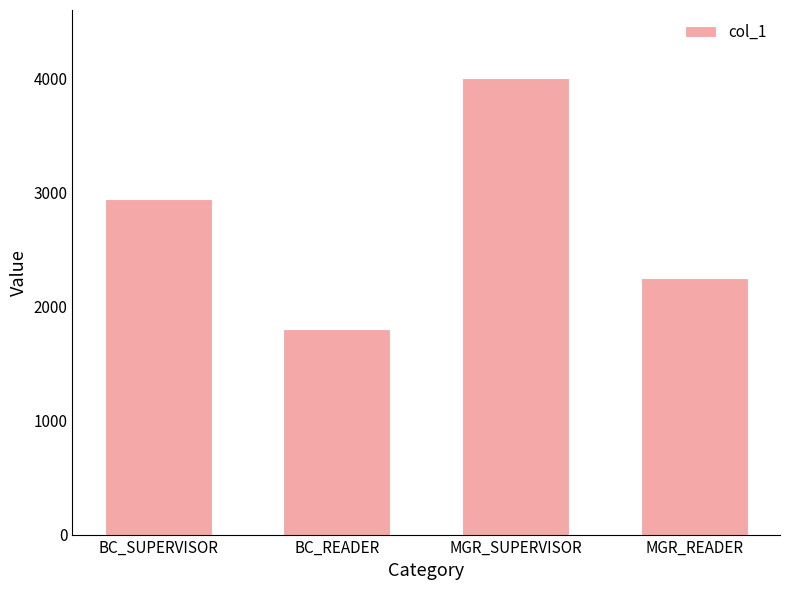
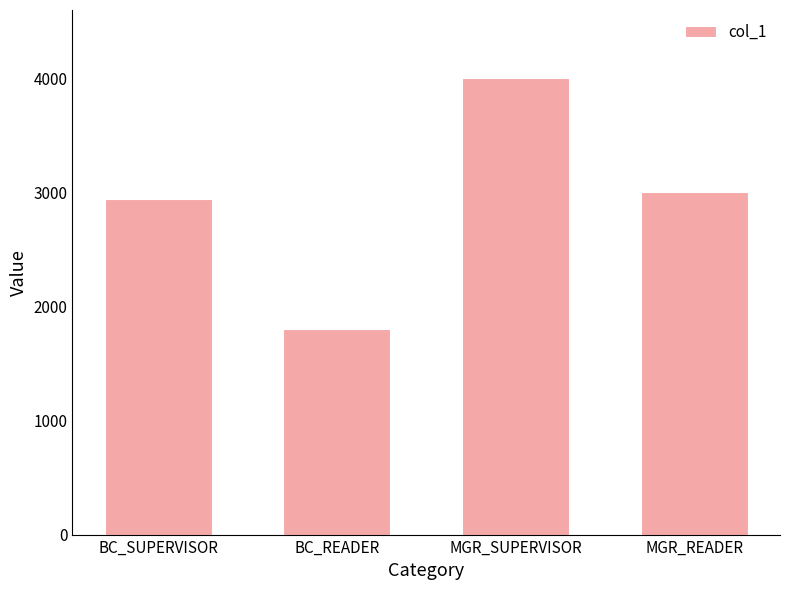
  {
    "BC_SUPERVISOR": 2950,
    "BC_READER": 1800,
    "MGR_SUPERVISOR": 4000,
-   "MGR_READER": 2250
+   "MGR_READER": 3000
  }
